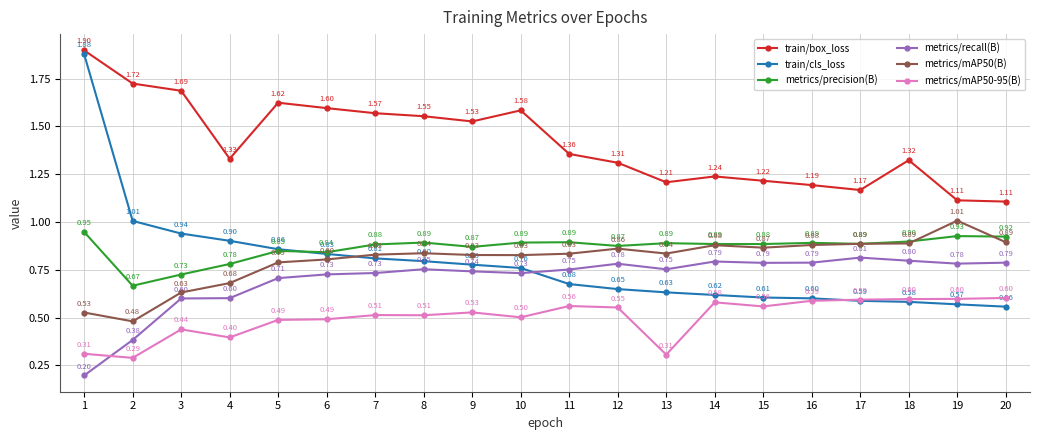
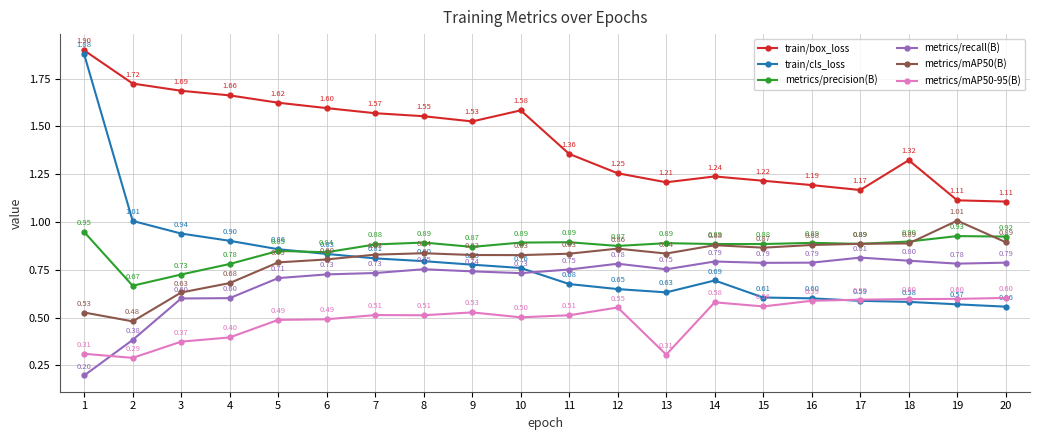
  {
    "train/box_loss": {
      "2": 1.72,
      "3": 1.69,
-     "4": 1.33,
+     "4": 1.66,
      "5": 1.62,
      "6": 1.60,
      "7": 1.57,
      "8": 1.55,
      "9": 1.53,
      "10": 1.58,
      "11": 1.36,
-     "12": 1.31,
+     "12": 1.25,
      "13": 1.21,
      "14": 1.24,
      "15": 1.22,
      "16": 1.19,
      "17": 1.17,
      "18": 1.32,
      "19": 1.11,
      "20": 1.11
    },
    "train/cls_loss": {
      "2": 1.01,
      "3": 0.94,
      "4": 0.90,
      "12": 0.65,
      "13": 0.63,
-     "14": 0.62,
+     "14": 0.69,
      "15": 0.61
    },
    "metrics/precision(B)": {
      "1": 0.95,
      "2": 0.67,
      "3": 0.73,
      "4": 0.78,
      "7": 0.88,
      "8": 0.89,
      "9": 0.87,
      "10": 0.89,
      "11": 0.89,
      "13": 0.89,
      "19": 0.93
    },
    "metrics/recall(B)": {
      "1": 0.20,
      "2": 0.38,
      "4": 0.60,
      "5": 0.71,
      "6": 0.73,
      "11": 0.75,
      "12": 0.78,
      "13": 0.75,
      "14": 0.79,
      "15": 0.79,
      "16": 0.79,
      "18": 0.80,
      "19": 0.78,
      "20": 0.79
    },
    "metrics/mAP50(B)": {
      "1": 0.53,
      "2": 0.48,
      "4": 0.68,
      "19": 1.01
    },
    "metrics/mAP50-95(B)": {
      "1": 0.31,
      "2": 0.29,
-     "3": 0.44,
+     "3": 0.37,
      "4": 0.40,
      "5": 0.49,
      "6": 0.49,
      "7": 0.51,
      "8": 0.51,
      "9": 0.53,
      "10": 0.50,
-     "11": 0.56,
+     "11": 0.51,
      "12": 0.55,
      "13": 0.31,
      "20": 0.60
    }
  }
